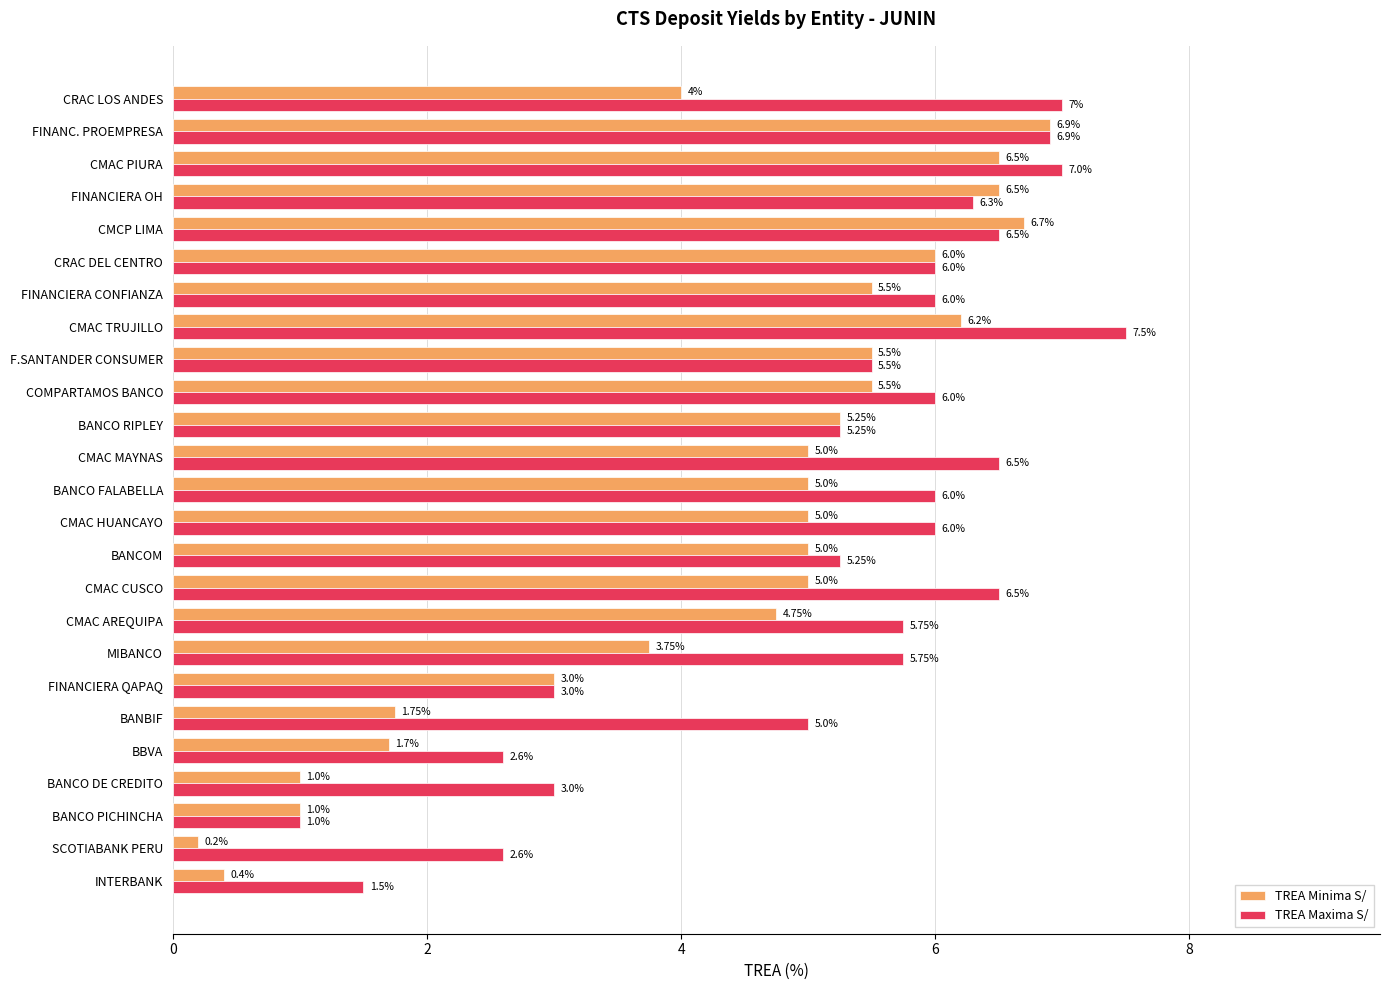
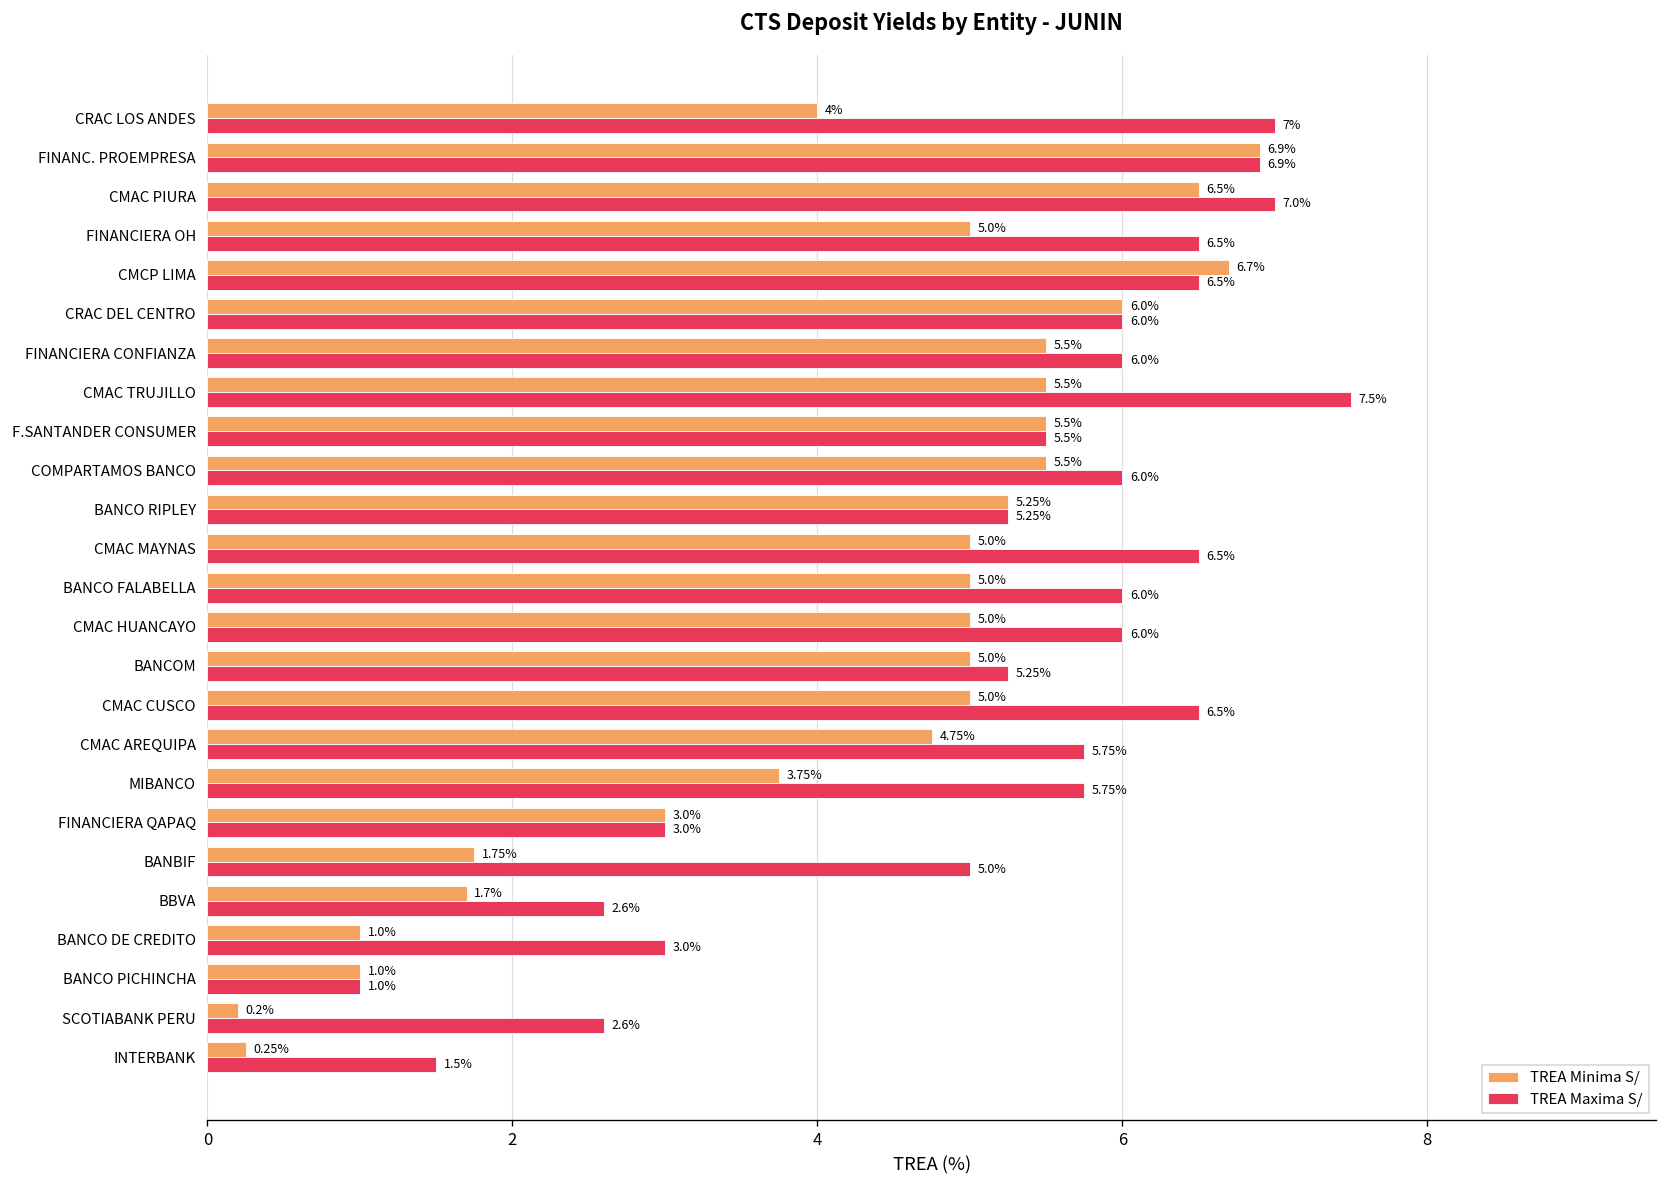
  {
    "TREA Minima S/": {
      "CRAC LOS ANDES": "4%",
      "FINANC. PROEMPRESA": "6.9%",
      "CMAC PIURA": "6.5%",
-     "FINANCIERA OH": "6.5%",
+     "FINANCIERA OH": "5.0%",
      "CMCP LIMA": "6.7%",
      "CRAC DEL CENTRO": "6.0%",
      "FINANCIERA CONFIANZA": "5.5%",
-     "CMAC TRUJILLO": "6.2%",
+     "CMAC TRUJILLO": "5.5%",
      "F.SANTANDER CONSUMER": "5.5%",
      "COMPARTAMOS BANCO": "5.5%",
      "BANCO RIPLEY": "5.25%",
      "CMAC MAYNAS": "5.0%",
      "BANCO FALABELLA": "5.0%",
      "CMAC HUANCAYO": "5.0%",
      "BANCOM": "5.0%",
      "CMAC CUSCO": "5.0%",
      "CMAC AREQUIPA": "4.75%",
      "MIBANCO": "3.75%",
      "FINANCIERA QAPAQ": "3.0%",
      "BANBIF": "1.75%",
      "BBVA": "1.7%",
      "BANCO DE CREDITO": "1.0%",
      "BANCO PICHINCHA": "1.0%",
      "SCOTIABANK PERU": "0.2%",
-     "INTERBANK": "0.4%"
+     "INTERBANK": "0.25%"
    },
    "TREA Maxima S/": {
      "CRAC LOS ANDES": "7%",
      "FINANC. PROEMPRESA": "6.9%",
      "CMAC PIURA": "7.0%",
-     "FINANCIERA OH": "6.3%",
+     "FINANCIERA OH": "6.5%",
      "CMCP LIMA": "6.5%",
      "CRAC DEL CENTRO": "6.0%",
      "FINANCIERA CONFIANZA": "6.0%",
      "CMAC TRUJILLO": "7.5%",
      "F.SANTANDER CONSUMER": "5.5%",
      "COMPARTAMOS BANCO": "6.0%",
      "BANCO RIPLEY": "5.25%",
      "CMAC MAYNAS": "6.5%",
      "BANCO FALABELLA": "6.0%",
      "CMAC HUANCAYO": "6.0%",
      "BANCOM": "5.25%",
      "CMAC CUSCO": "6.5%",
      "CMAC AREQUIPA": "5.75%",
      "MIBANCO": "5.75%",
      "FINANCIERA QAPAQ": "3.0%",
      "BANBIF": "5.0%",
      "BBVA": "2.6%",
      "BANCO DE CREDITO": "3.0%",
      "BANCO PICHINCHA": "1.0%",
      "SCOTIABANK PERU": "2.6%",
      "INTERBANK": "1.5%"
    }
  }
